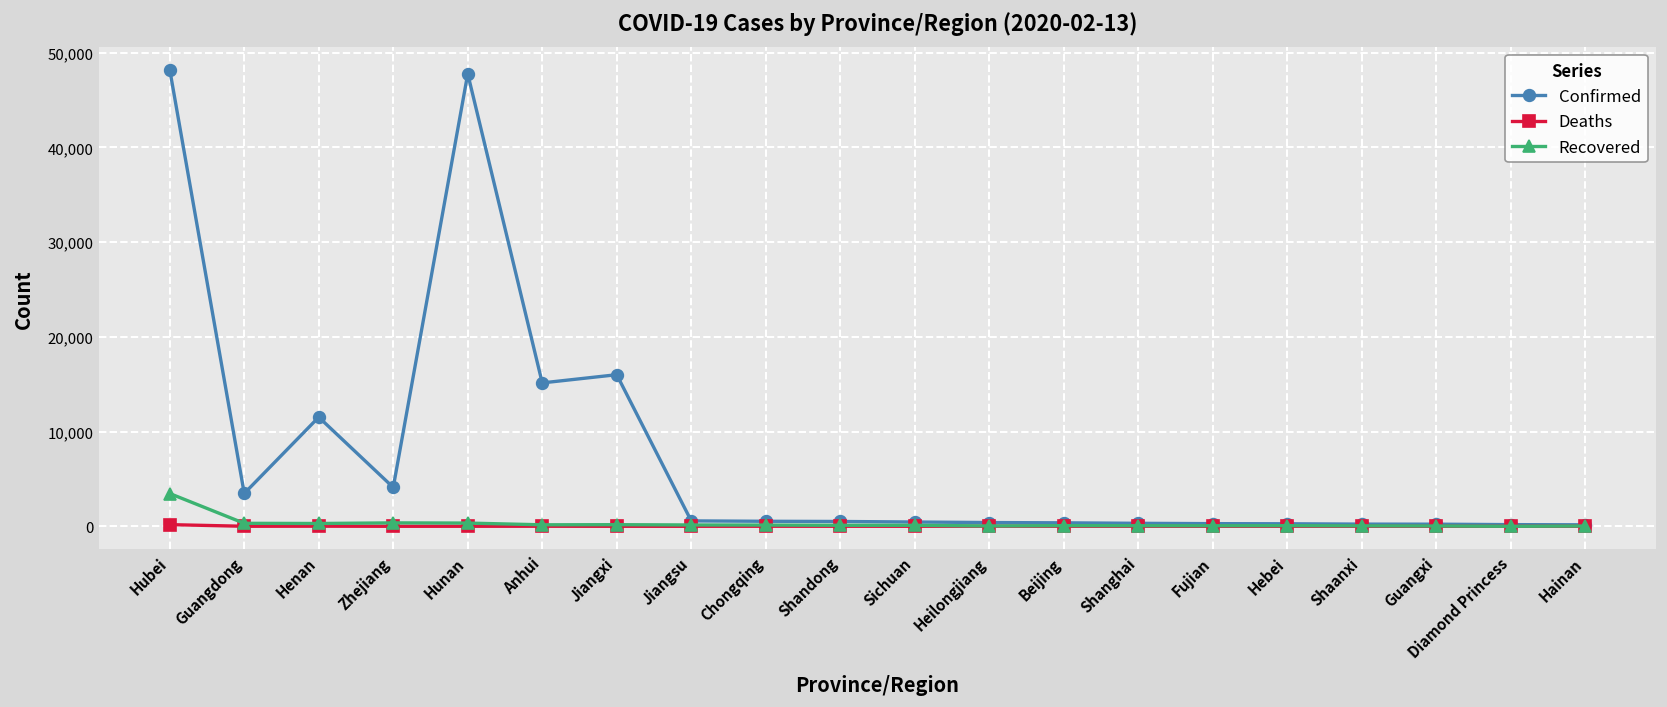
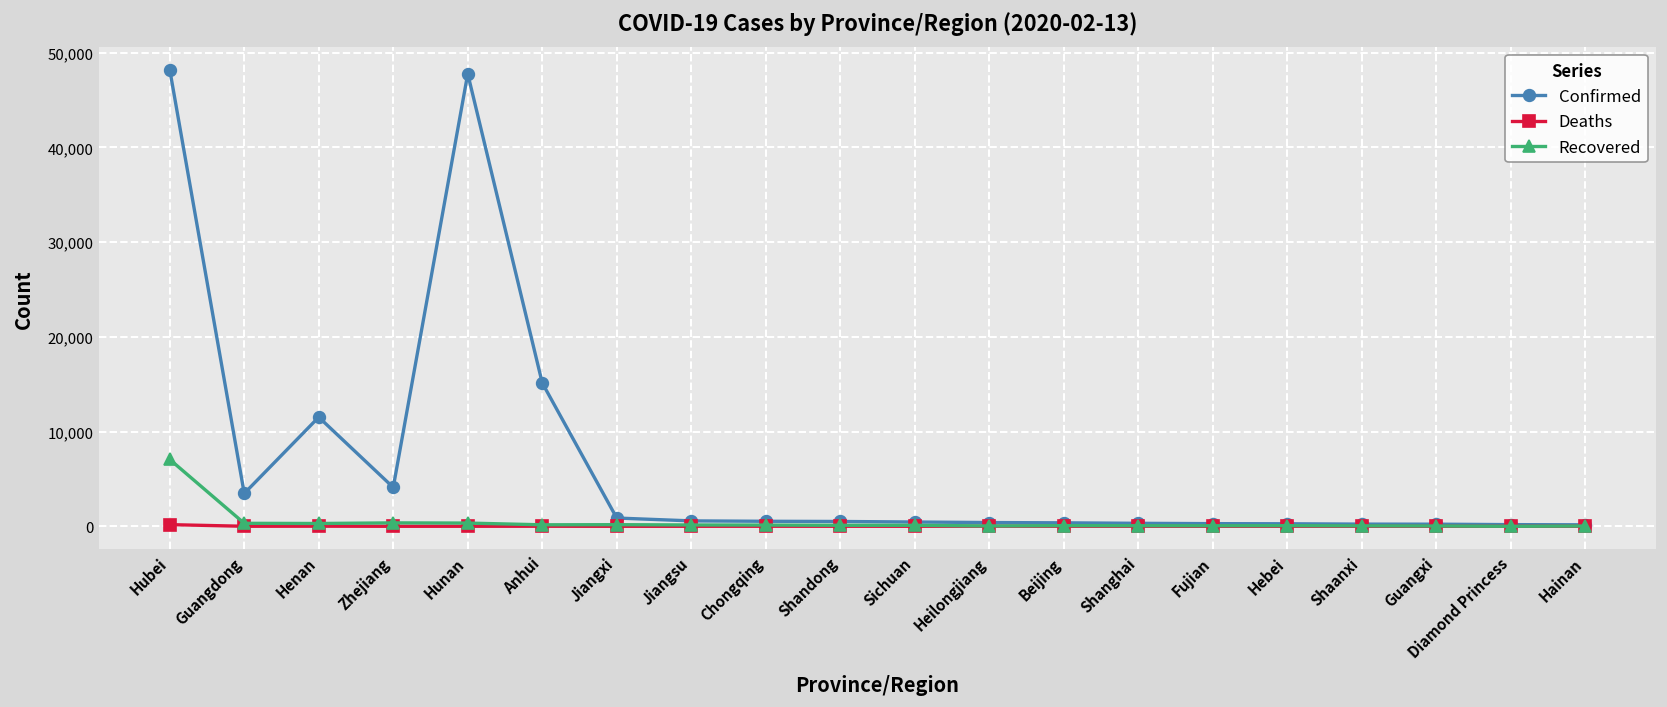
  {
    "Confirmed": {
      "Hubei": "48,000",
      "Guangdong": "3,000",
      "Henan": "12,000",
      "Zhejiang": "4,000",
      "Hunan": "48,000",
      "Anhui": "15,000",
-     "Jiangxi": "16,000",
+     "Jiangxi": "1,000",
      "Jiangsu": "1,000",
      "Chongqing": "1,000",
      "Shandong": "1,000",
      "Sichuan": "0",
      "Heilongjiang": "0"
    },
    "Deaths": {
      "Hubei": "0",
      "Zhejiang": "0",
      "Hunan": "0"
    },
    "Recovered": {
-     "Hubei": "3,000",
+     "Hubei": "7,000",
      "Zhejiang": "0",
      "Hunan": "0"
    }
  }
